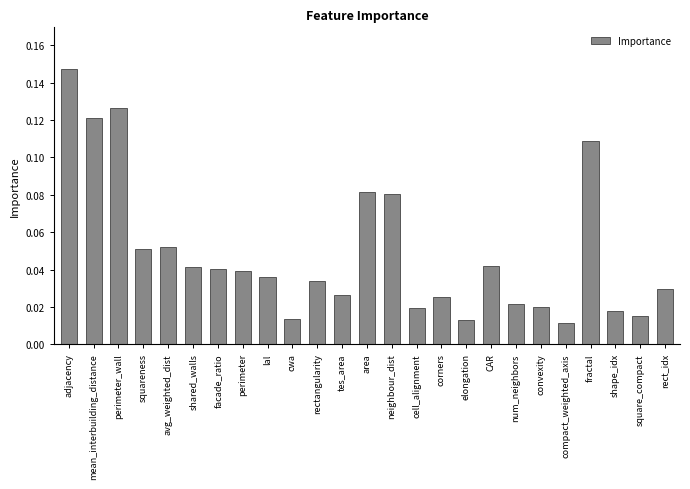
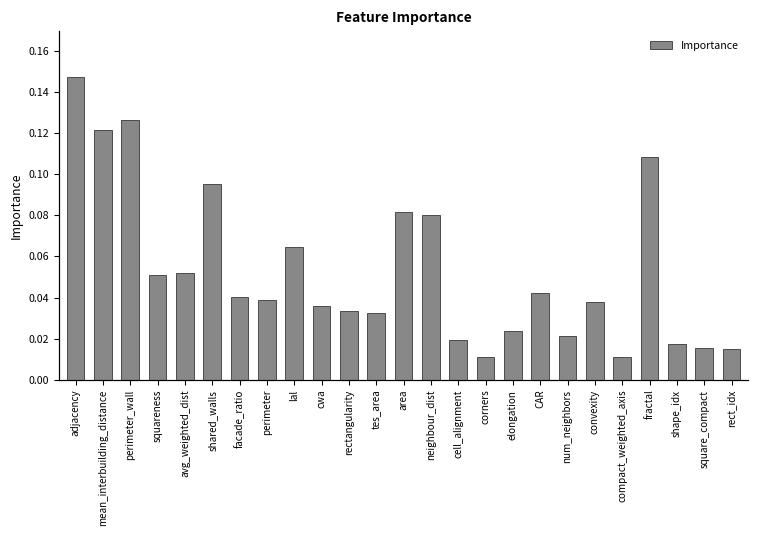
  {
    "adjacency": 0.148,
    "mean_interbuilding_distance": 0.121,
    "perimeter_wall": 0.126,
    "squareness": 0.051,
    "avg_weighted_dist": 0.052,
-   "shared_walls": 0.042,
+   "shared_walls": 0.096,
    "facade_ratio": 0.040,
    "perimeter": 0.039,
-   "lal": 0.036,
-   "cwa": 0.014,
+   "lal": 0.065,
+   "cwa": 0.036,
    "rectangularity": 0.034,
-   "tes_area": 0.027,
+   "tes_area": 0.033,
    "area": 0.082,
    "neighbour_dist": 0.080,
    "cell_alignment": 0.019,
-   "corners": 0.025,
-   "elongation": 0.013,
+   "corners": 0.011,
+   "elongation": 0.024,
    "CAR": 0.042,
    "num_neighbors": 0.021,
-   "convexity": 0.020,
+   "convexity": 0.038,
    "compact_weighted_axis": 0.011,
    "fractal": 0.109,
    "shape_idx": 0.018,
    "square_compact": 0.015,
-   "rect_idx": 0.030
+   "rect_idx": 0.015
  }
